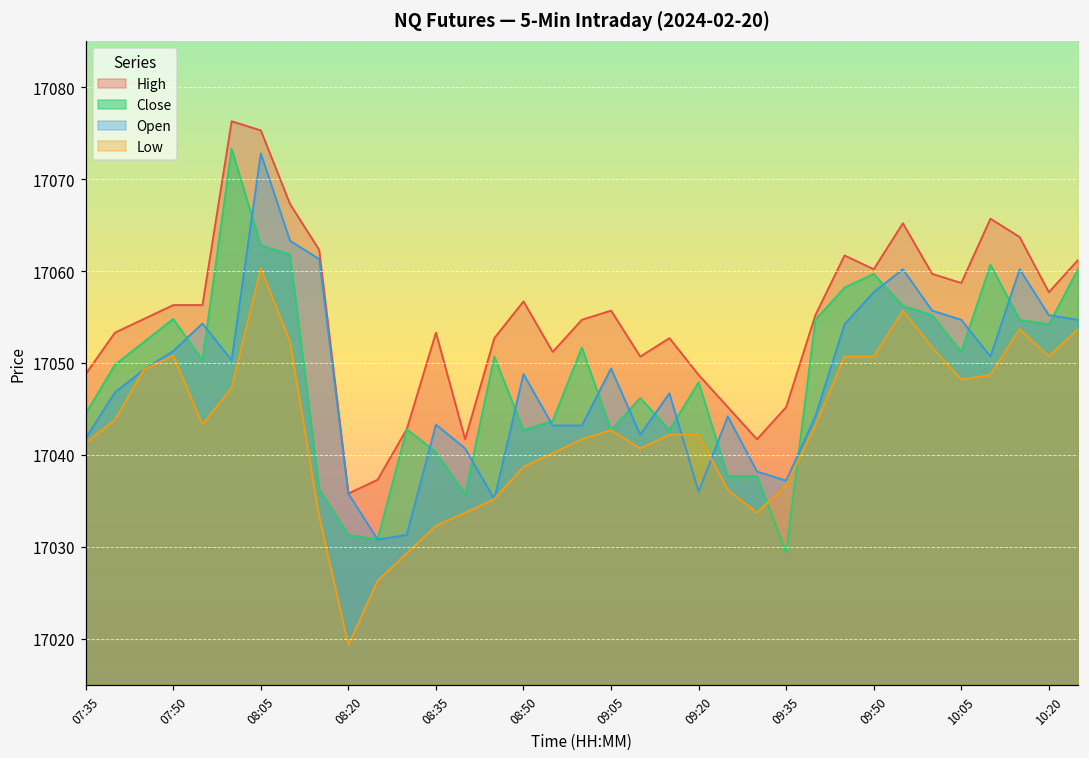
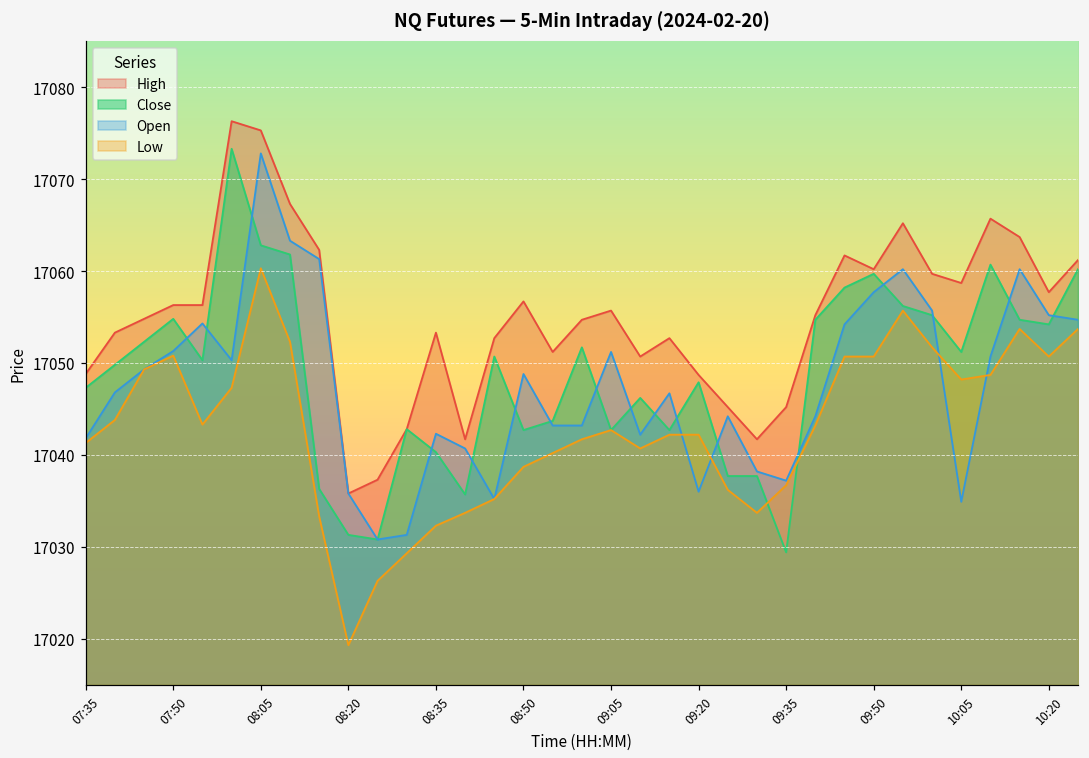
  {
    "Close": {
-     "07:35": 17045,
+     "07:35": 17047,
      "07:50": 17055,
      "08:05": 17063,
      "08:20": 17031,
      "08:35": 17040,
      "08:50": 17043,
      "09:20": 17048,
      "09:35": 17029,
      "09:50": 17060,
      "10:05": 17051,
      "10:20": 17054
    },
    "Open": {
      "07:35": 17042,
      "07:50": 17051,
      "08:05": 17073,
-     "08:35": 17043,
+     "08:35": 17042,
      "08:50": 17049,
-     "09:05": 17049,
+     "09:05": 17051,
      "09:20": 17036,
      "09:35": 17037,
      "09:50": 17058,
-     "10:05": 17055,
+     "10:05": 17035,
      "10:20": 17055
    }
  }
